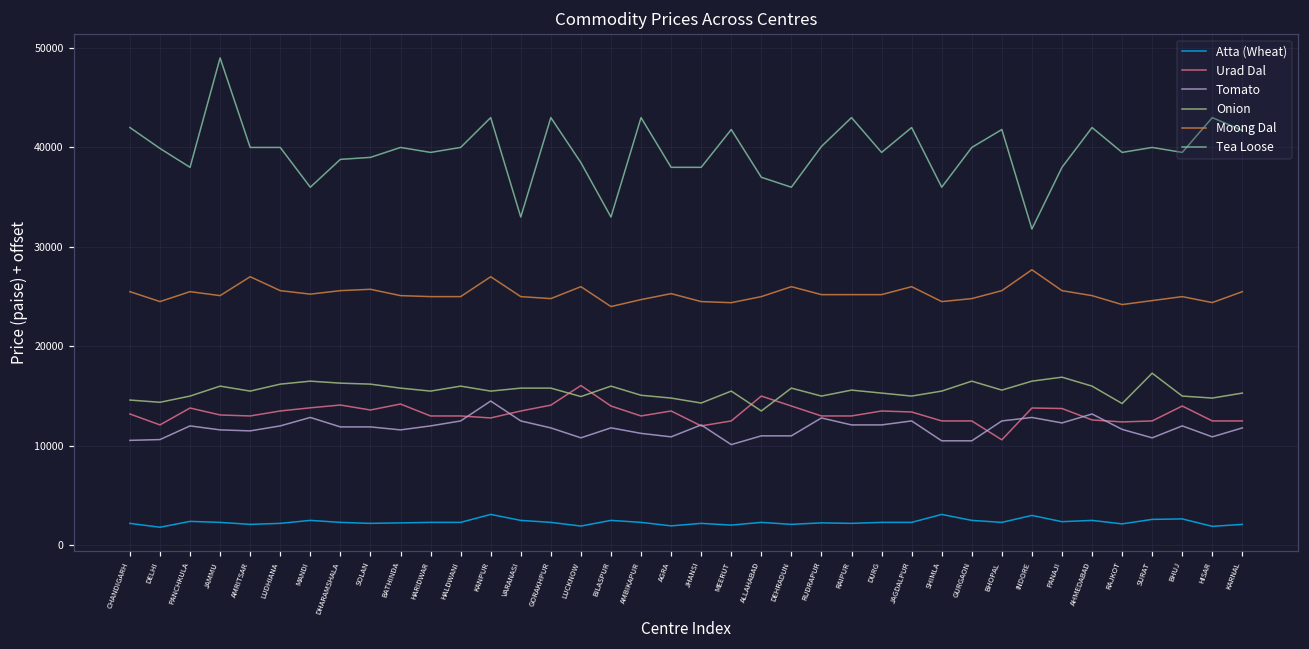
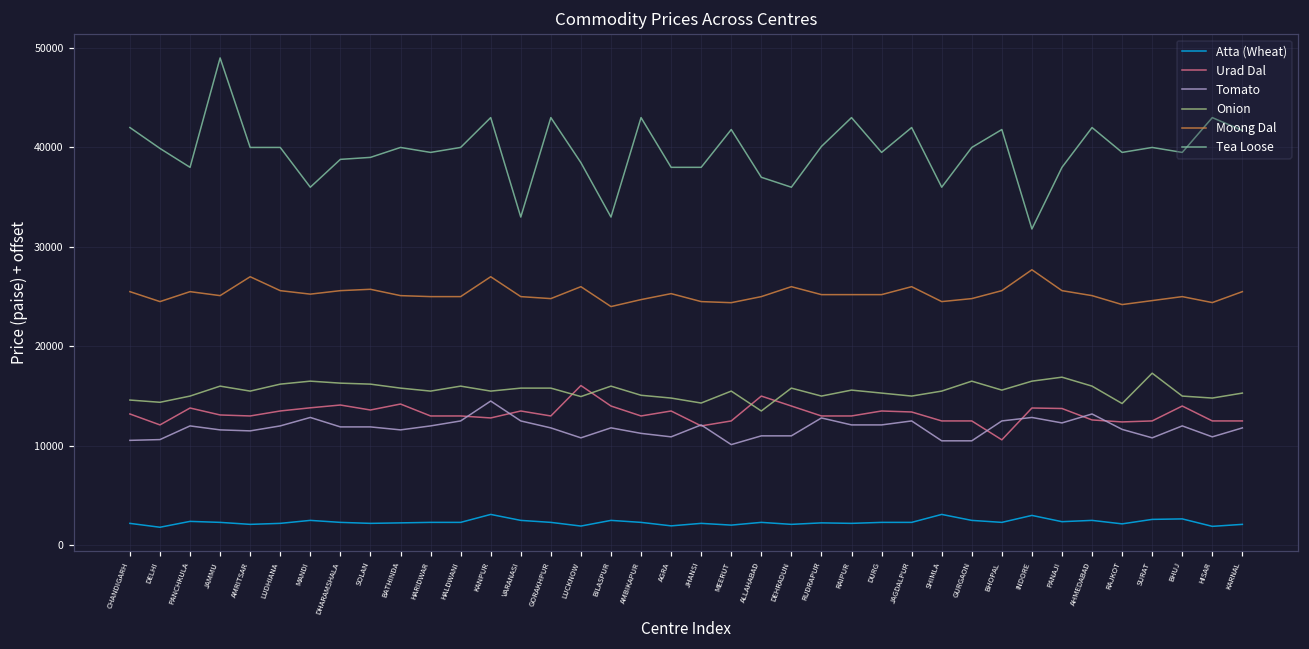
  {
    "Atta (Wheat)": {
      "CHANDIGARH": 2000,
      "DELHI": 2000,
      "PANCHKULA": 2000,
      "JAMMU": 2000,
      "AMRITSAR": 2000,
      "LUDHIANA": 2000,
      "MANDI": 3000,
      "DHARAMSHALA": 2000,
      "SOLAN": 2000,
      "BATHINDA": 2000,
      "HARIDWAR": 2000,
      "HALDWANI": 2000,
      "KANPUR": 3000,
      "VARANASI": 3000,
      "GORAKHPUR": 2000,
      "LUCKNOW": 2000,
      "BILASPUR": 3000,
      "AMBIKAPUR": 2000,
      "AGRA": 2000,
      "JHANSI": 2000,
      "MEERUT": 2000,
      "ALLAHABAD": 2000,
      "DEHRADUN": 2000,
      "RUDRAPUR": 2000,
      "RAIPUR": 2000,
      "DURG": 2000,
      "JAGDALPUR": 2000,
      "SHIMLA": 3000,
      "GURGAON": 3000,
      "BHOPAL": 2000,
      "INDORE": 3000,
      "PANAJI": 2000,
      "AHMEDABAD": 3000,
      "RAJKOT": 2000,
      "SURAT": 3000,
      "BHUJ": 3000,
      "HISAR": 2000,
      "KARNAL": 2000
    },
    "Urad Dal": {
      "CHANDIGARH": 13000,
      "DELHI": 12000,
      "PANCHKULA": 14000,
      "JAMMU": 13000,
      "AMRITSAR": 13000,
      "LUDHIANA": 14000,
      "MANDI": 14000,
      "DHARAMSHALA": 14000,
      "SOLAN": 14000,
      "BATHINDA": 14000,
      "HARIDWAR": 13000,
      "HALDWANI": 13000,
      "KANPUR": 13000,
      "VARANASI": 14000,
-     "GORAKHPUR": 14000,
+     "GORAKHPUR": 13000,
      "LUCKNOW": 16000,
      "BILASPUR": 14000,
      "AMBIKAPUR": 13000,
      "AGRA": 14000,
      "MEERUT": 13000,
      "ALLAHABAD": 15000,
      "DEHRADUN": 14000,
      "RAIPUR": 13000,
      "DURG": 14000,
      "JAGDALPUR": 13000,
      "SHIMLA": 13000,
      "GURGAON": 13000,
      "BHOPAL": 11000,
      "INDORE": 14000,
      "PANAJI": 14000,
      "AHMEDABAD": 13000,
      "RAJKOT": 12000,
      "SURAT": 13000,
      "BHUJ": 14000,
      "HISAR": 13000,
      "KARNAL": 13000
    },
    "Tomato": {
      "CHANDIGARH": 11000,
      "DELHI": 11000,
      "PANCHKULA": 12000,
      "JAMMU": 12000,
      "AMRITSAR": 12000,
      "LUDHIANA": 12000,
      "MANDI": 13000,
      "DHARAMSHALA": 12000,
      "SOLAN": 12000,
      "BATHINDA": 12000,
      "HARIDWAR": 12000,
      "HALDWANI": 13000,
      "KANPUR": 15000,
      "VARANASI": 13000,
      "GORAKHPUR": 12000,
      "LUCKNOW": 11000,
      "BILASPUR": 12000,
      "AMBIKAPUR": 11000,
      "AGRA": 11000,
      "MEERUT": 10000,
      "ALLAHABAD": 11000,
      "DEHRADUN": 11000,
      "RAIPUR": 12000,
      "DURG": 12000,
      "JAGDALPUR": 13000,
      "SHIMLA": 11000,
      "GURGAON": 11000,
      "BHOPAL": 13000,
      "INDORE": 13000,
      "PANAJI": 12000,
      "AHMEDABAD": 13000,
      "RAJKOT": 12000,
      "SURAT": 11000,
      "BHUJ": 12000,
      "HISAR": 11000,
      "KARNAL": 12000
    },
    "Moong Dal": {
      "CHANDIGARH": 26000,
      "DELHI": 25000,
      "PANCHKULA": 26000,
      "JAMMU": 25000,
      "AMRITSAR": 27000,
      "LUDHIANA": 26000,
      "MANDI": 25000,
      "DHARAMSHALA": 26000,
      "SOLAN": 26000,
      "BATHINDA": 25000,
      "HARIDWAR": 25000,
      "HALDWANI": 25000,
      "KANPUR": 27000,
      "VARANASI": 25000,
      "GORAKHPUR": 25000,
      "LUCKNOW": 26000,
      "BILASPUR": 24000,
      "AMBIKAPUR": 25000,
      "AGRA": 25000,
      "JHANSI": 25000,
      "MEERUT": 24000,
      "ALLAHABAD": 25000,
      "DEHRADUN": 26000,
      "RUDRAPUR": 25000,
      "RAIPUR": 25000,
      "DURG": 25000,
      "JAGDALPUR": 26000,
      "SHIMLA": 25000,
      "GURGAON": 25000,
      "BHOPAL": 26000,
      "INDORE": 28000,
      "PANAJI": 26000,
      "AHMEDABAD": 25000,
      "RAJKOT": 24000,
      "SURAT": 25000,
      "BHUJ": 25000,
      "HISAR": 24000,
      "KARNAL": 26000
    }
  }
